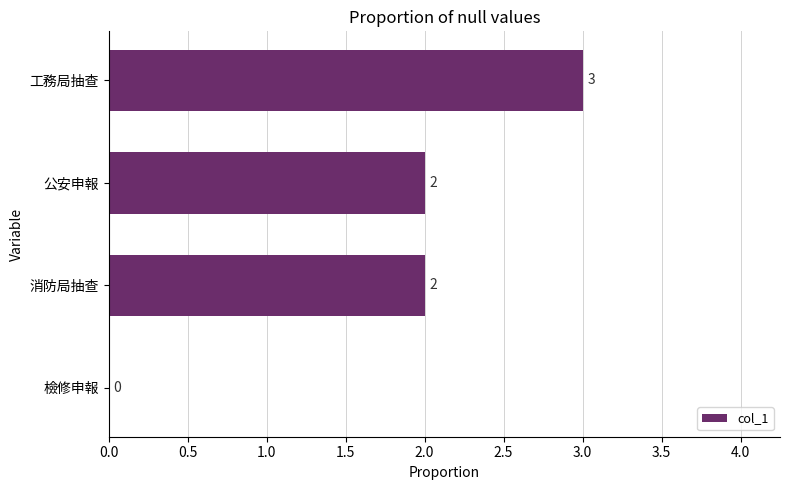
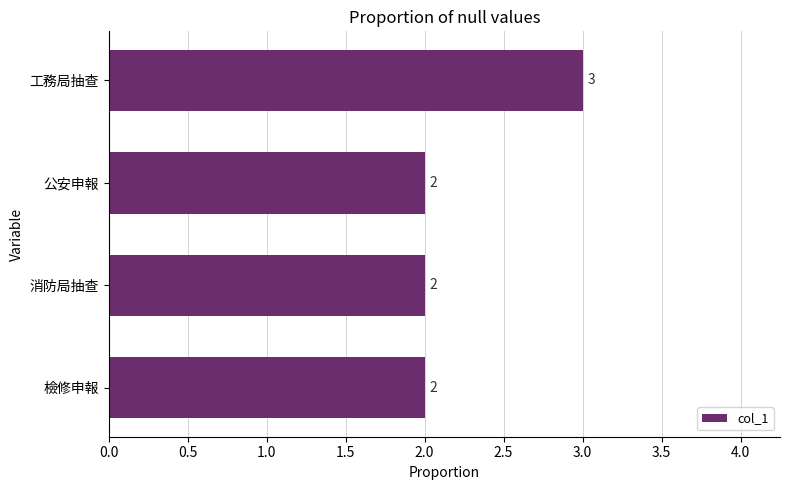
  {
    "工務局抽查": 3,
    "公安申報": 2,
    "消防局抽查": 2,
-   "檢修申報": 0
+   "檢修申報": 2
  }
